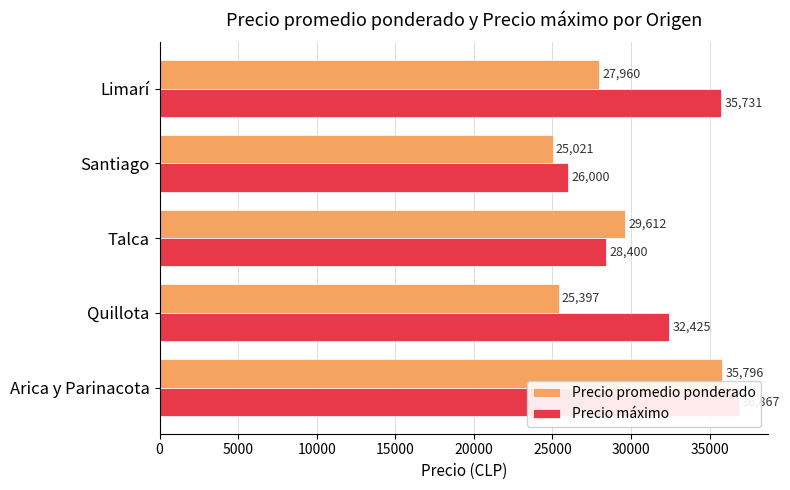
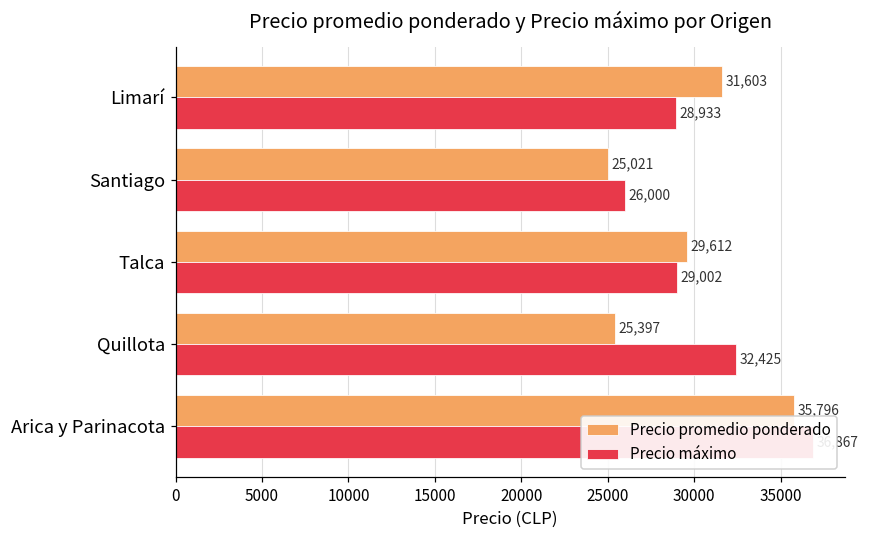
  {
    "Precio promedio ponderado": {
-     "Limarí": "27,960",
+     "Limarí": "31,603",
      "Santiago": "25,021",
      "Talca": "29,612",
      "Quillota": "25,397",
      "Arica y Parinacota": "35,796"
    },
    "Precio máximo": {
-     "Limarí": "35,731",
+     "Limarí": "28,933",
      "Santiago": "26,000",
-     "Talca": "28,400",
+     "Talca": "29,002",
      "Quillota": "32,425"
    }
  }
